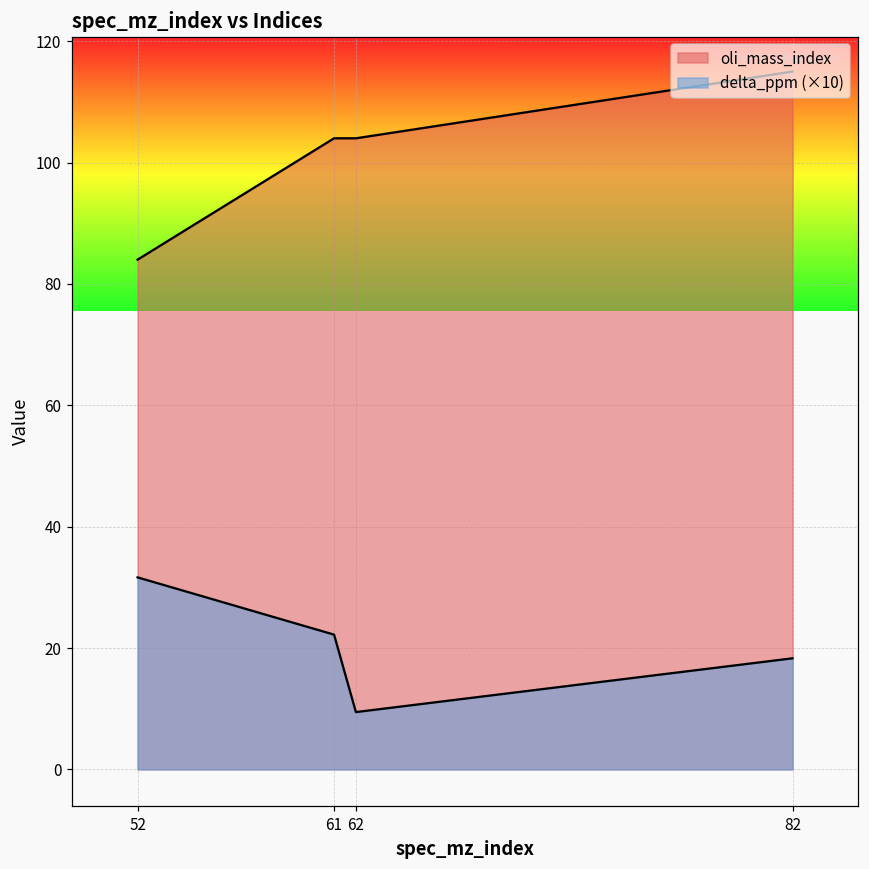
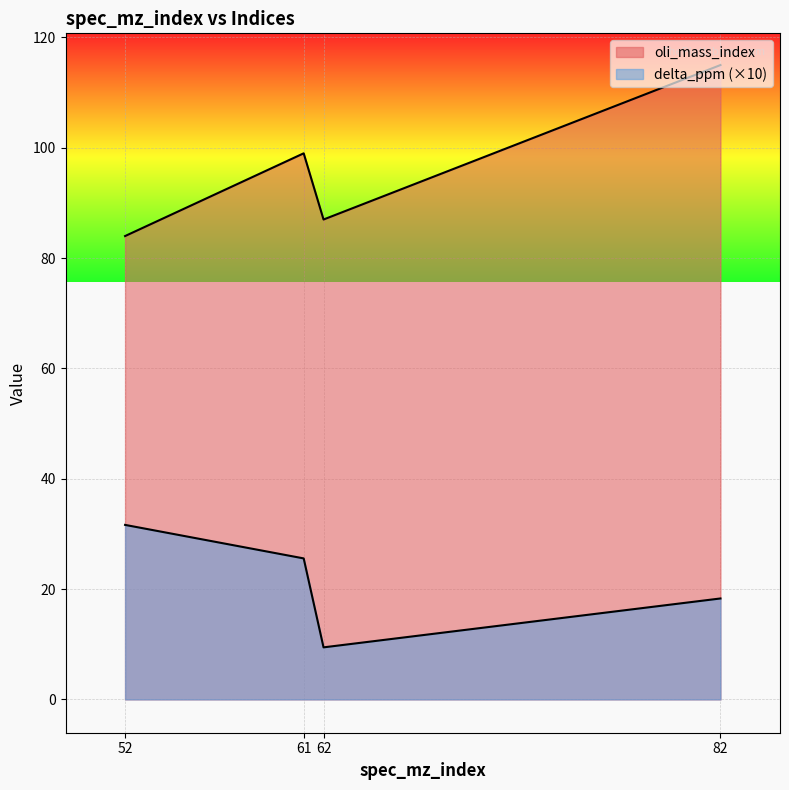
  {
    "oli_mass_index": {
      "52": 84,
-     "61": 104,
-     "62": 104
+     "61": 99,
+     "62": 87
    },
    "delta_ppm (×10)": {
      "52": 32,
-     "61": 22,
+     "61": 26,
      "62": 9,
      "82": 18
    }
  }
